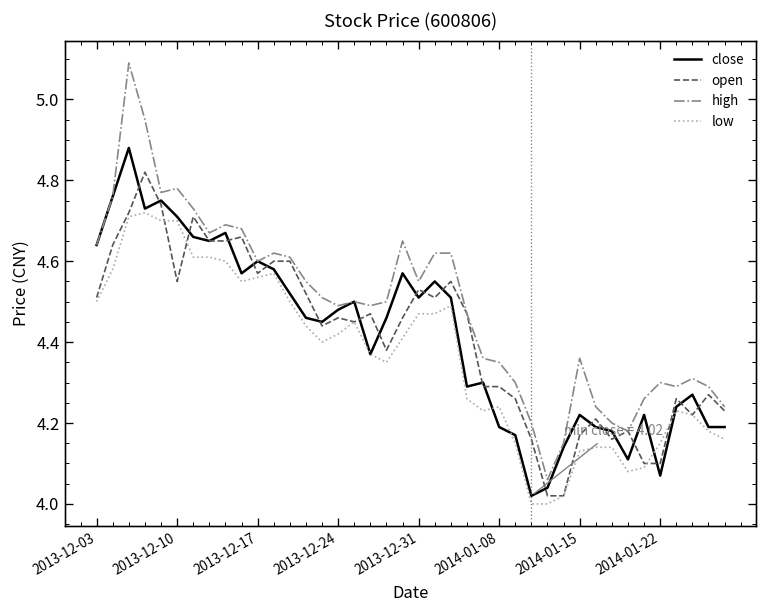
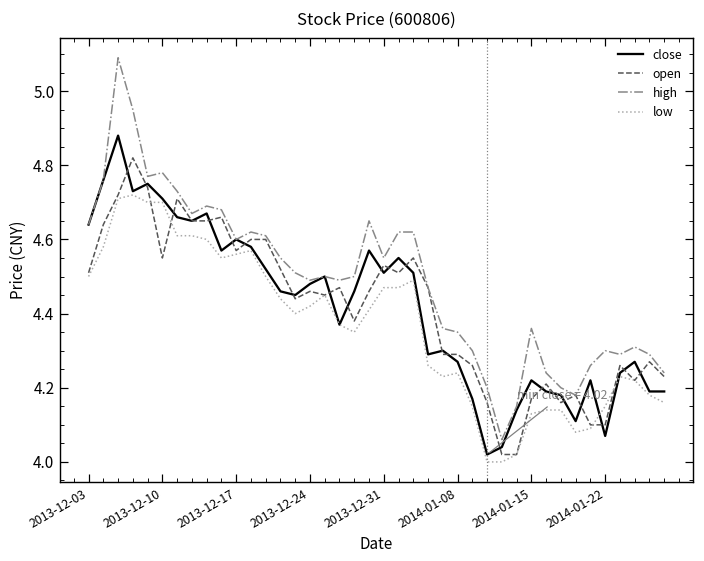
  {
    "close": {
      "2013-12-10": 4.71,
      "2013-12-24": 4.48,
      "2013-12-31": 4.51,
-     "2014-01-08": 4.19,
+     "2014-01-08": 4.27,
      "2014-01-15": 4.22
    },
    "open": {
      "2013-12-03": 4.51,
      "2013-12-10": 4.55,
      "2013-12-17": 4.57,
      "2013-12-24": 4.46,
      "2013-12-31": 4.53,
      "2014-01-08": 4.29
    }
  }
